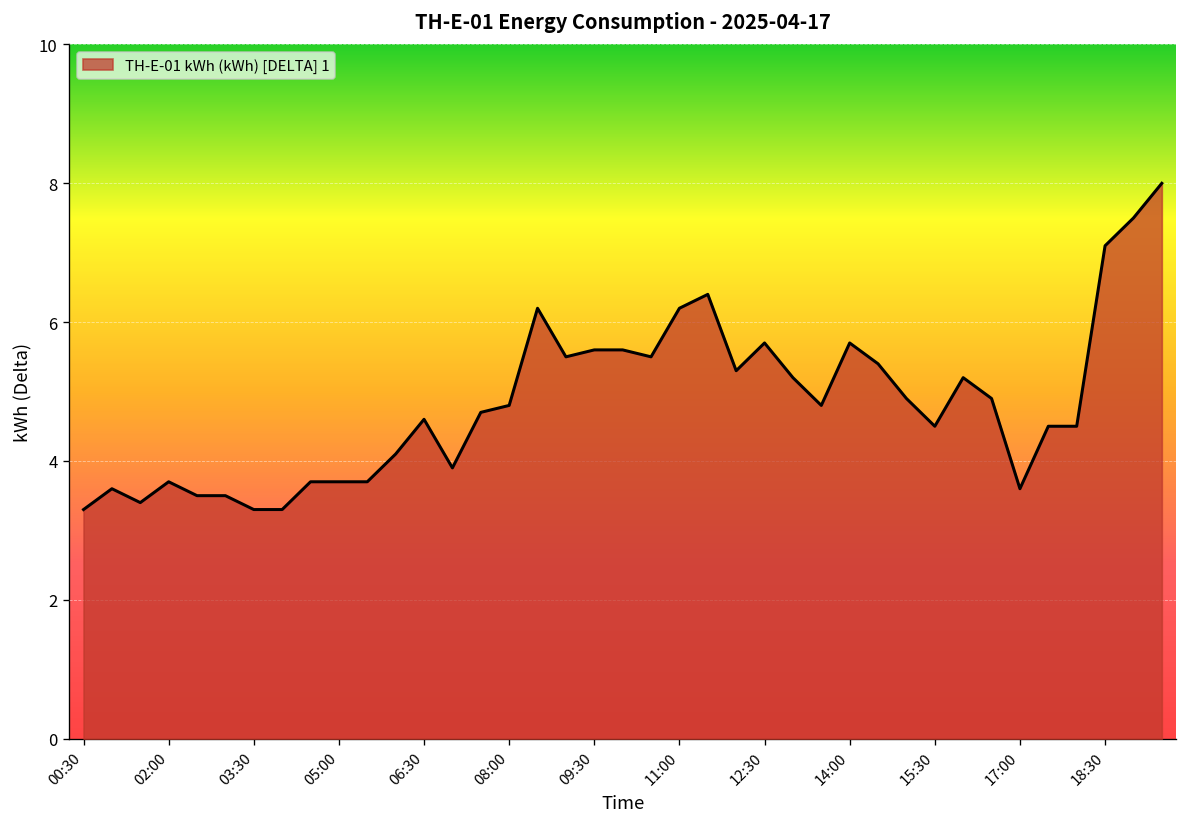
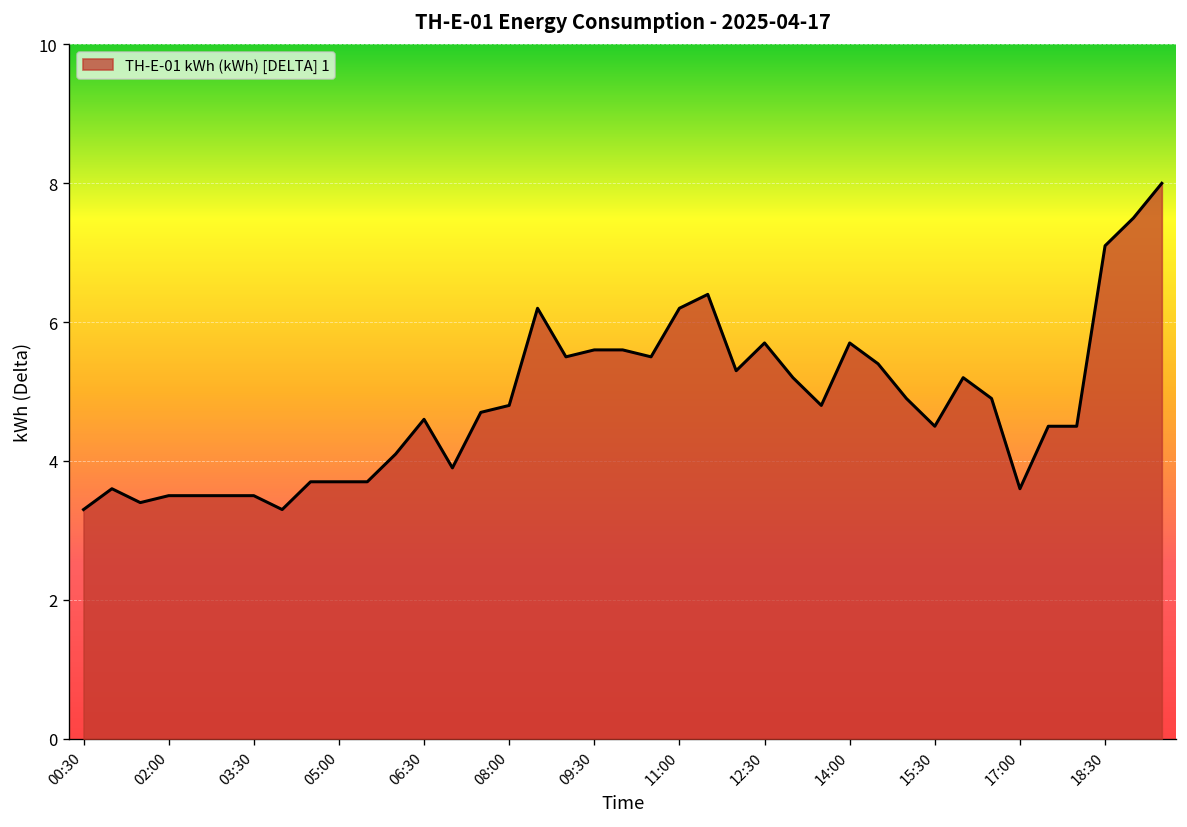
  {
    "00:30": 3.3,
-   "02:00": 3.7,
-   "03:30": 3.3,
+   "02:00": 3.5,
+   "03:30": 3.5,
    "05:00": 3.7,
    "06:30": 4.6,
    "08:00": 4.8,
    "09:30": 5.6,
    "11:00": 6.2,
    "12:30": 5.7,
    "14:00": 5.7,
    "15:30": 4.5,
    "17:00": 3.6,
    "18:30": 7.1
  }
